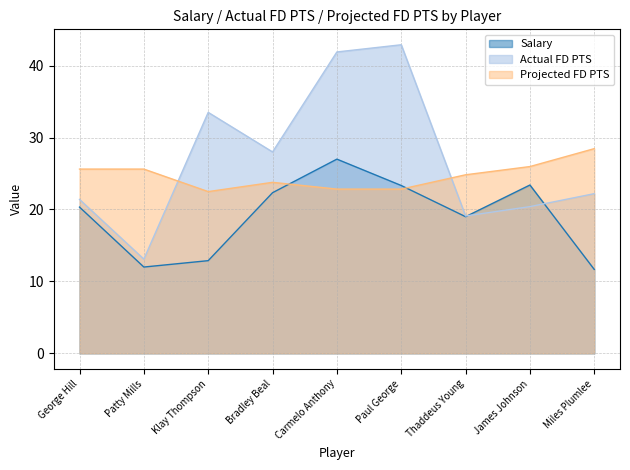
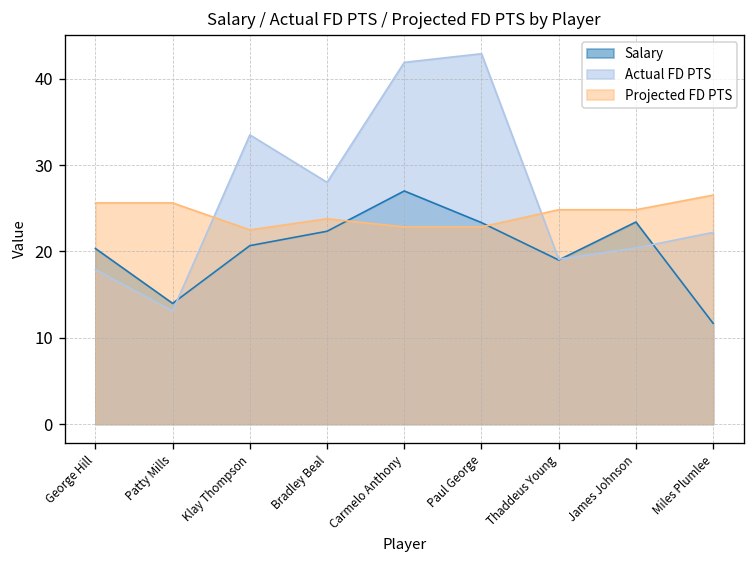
  {
    "Salary": {
      "George Hill": 20,
-     "Patty Mills": 12,
-     "Klay Thompson": 13,
+     "Patty Mills": 14,
+     "Klay Thompson": 21,
      "Bradley Beal": 22,
      "Carmelo Anthony": 27,
      "Paul George": 23,
      "James Johnson": 23,
      "Miles Plumlee": 12
    },
    "Actual FD PTS": {
-     "George Hill": 21,
+     "George Hill": 18,
      "Patty Mills": 13,
      "Klay Thompson": 34,
      "Bradley Beal": 28,
      "Carmelo Anthony": 42,
      "Paul George": 43,
      "James Johnson": 20,
      "Miles Plumlee": 22
    },
    "Projected FD PTS": {
      "George Hill": 26,
      "Patty Mills": 26,
      "Klay Thompson": 22,
      "Bradley Beal": 24,
      "Carmelo Anthony": 23,
      "Paul George": 23,
      "Thaddeus Young": 25,
-     "James Johnson": 26,
-     "Miles Plumlee": 28
+     "James Johnson": 25,
+     "Miles Plumlee": 27
    }
  }
